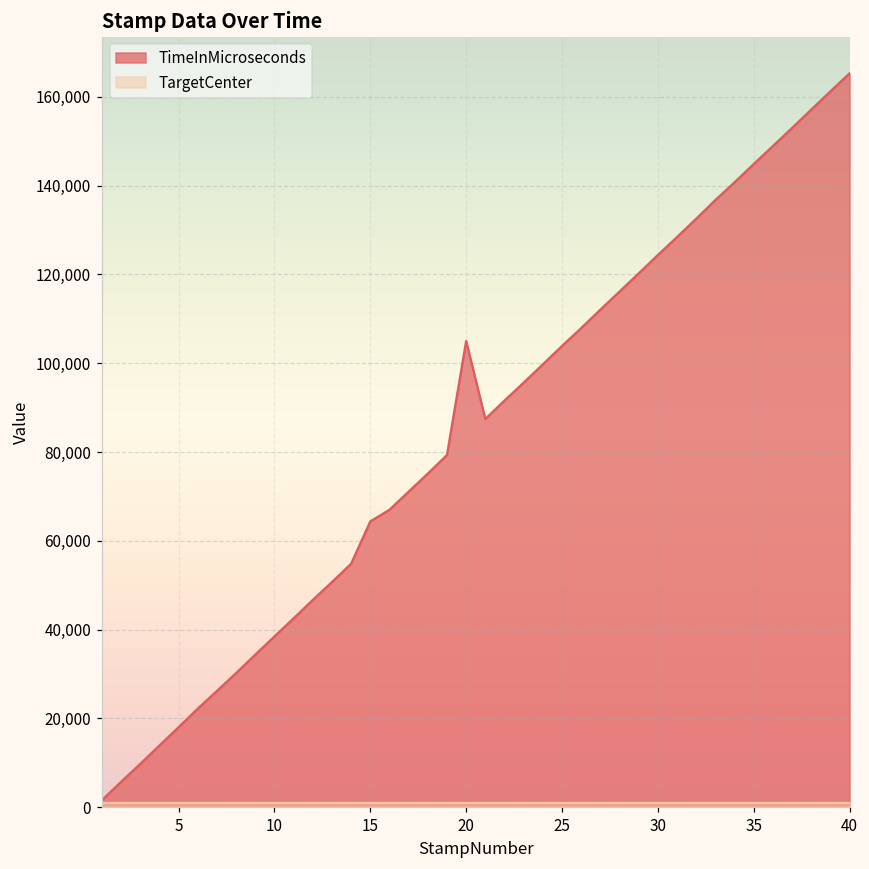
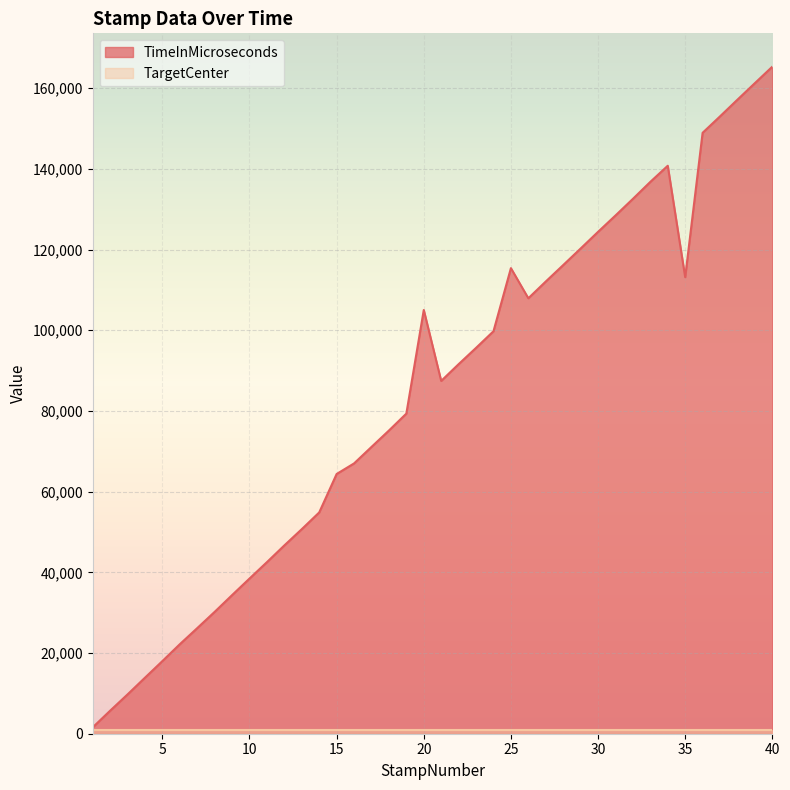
  {
    "TimeInMicroseconds": {
      "5": "18,000",
      "10": "38,000",
      "15": "64,000",
      "20": "105,000",
-     "25": "104,000",
+     "25": "115,000",
      "30": "124,000",
-     "35": "145,000",
+     "35": "113,000",
      "40": "165,000"
    },
    "TargetCenter": {
      "5": "1,000",
      "10": "1,000",
      "15": "1,000",
      "20": "1,000",
      "25": "1,000",
      "30": "1,000",
      "35": "1,000",
      "40": "1,000"
    }
  }
